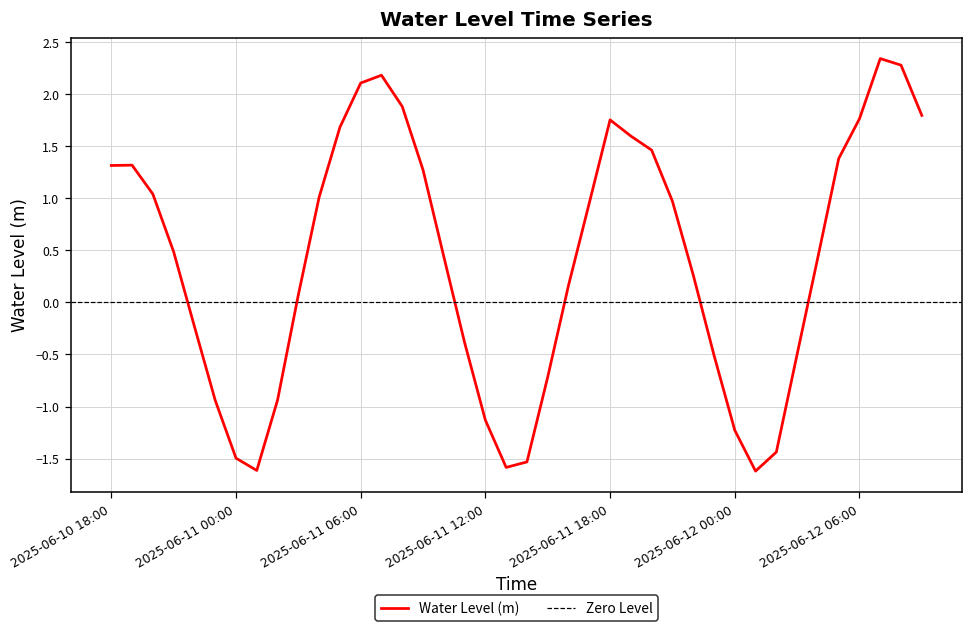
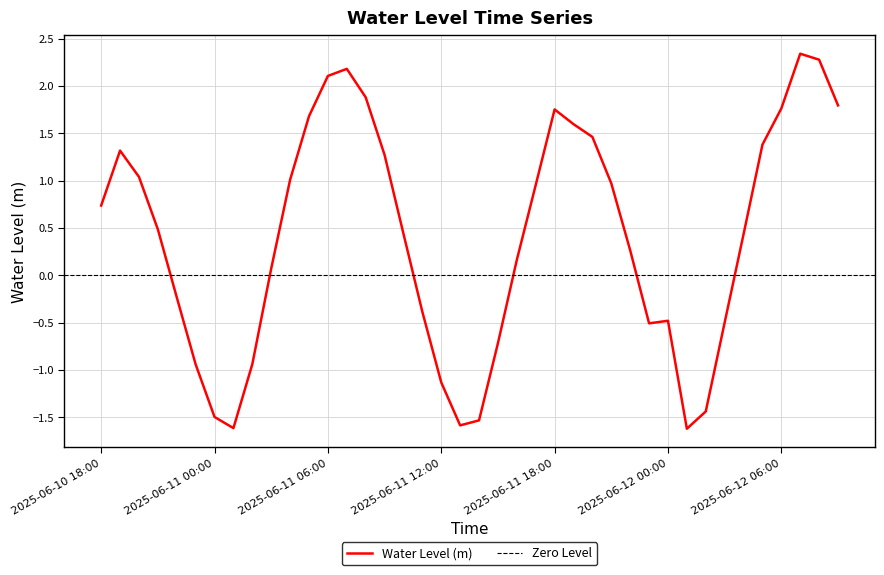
  {
-   "2025-06-10 18:00": 1.3,
+   "2025-06-10 18:00": 0.7,
    "2025-06-11 00:00": -1.5,
    "2025-06-11 06:00": 2.1,
    "2025-06-11 12:00": -1.1,
    "2025-06-11 18:00": 1.8,
-   "2025-06-12 00:00": -1.2,
+   "2025-06-12 00:00": -0.5,
    "2025-06-12 06:00": 1.8
  }
